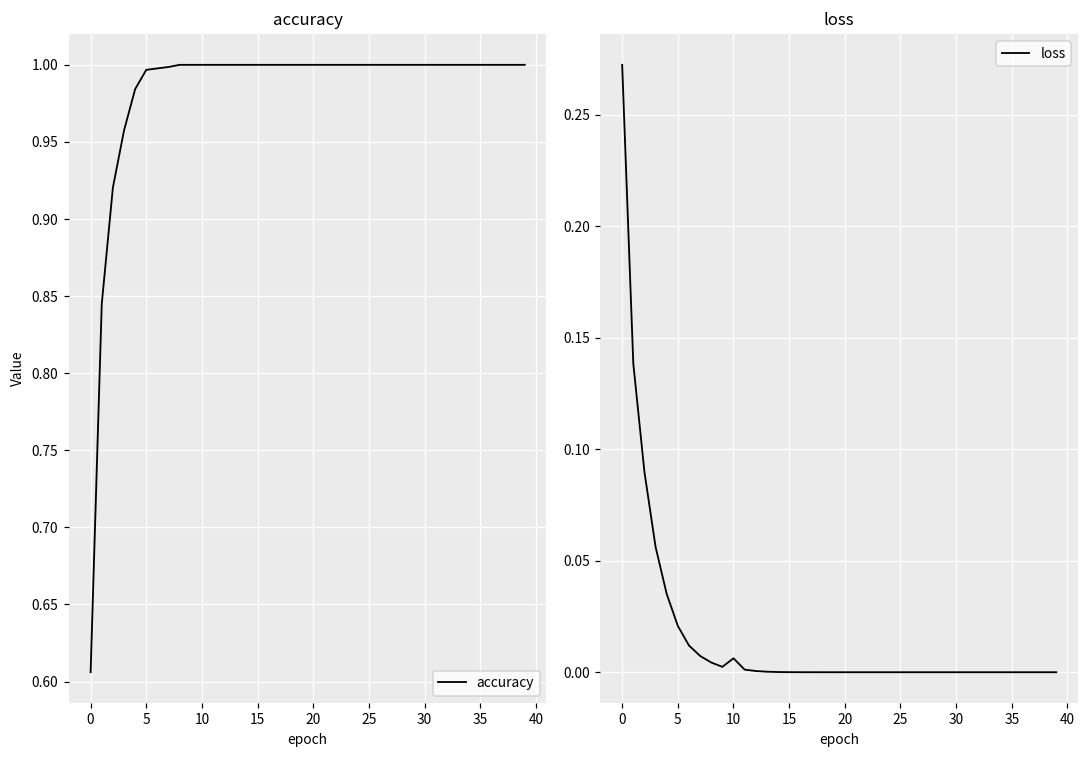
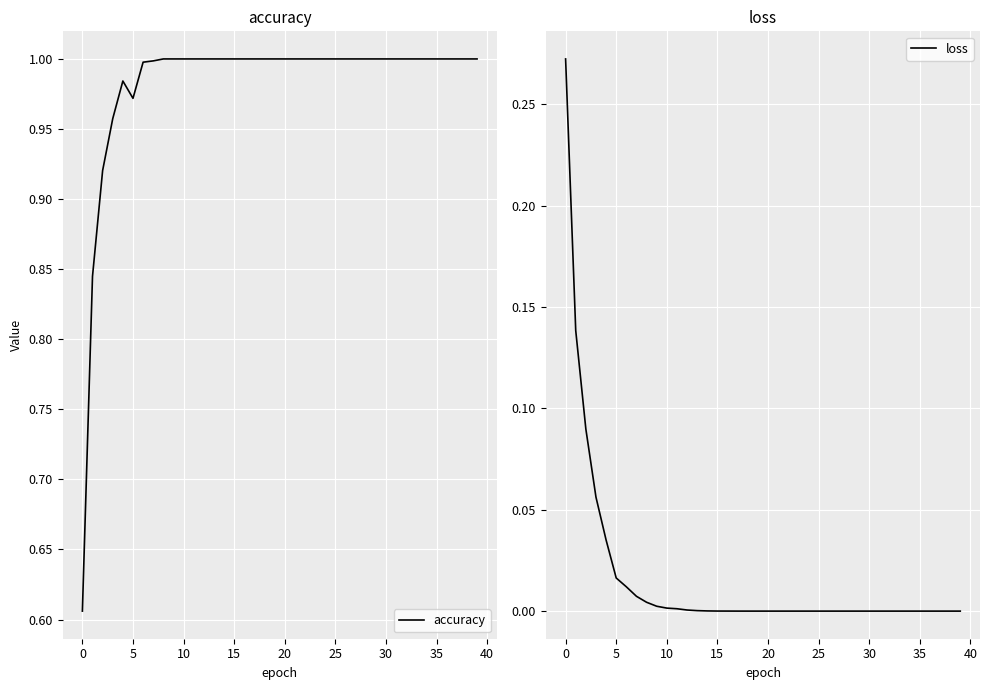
  {
    "accuracy": {
      "0": 0.606,
-     "5": 0.997,
+     "5": 0.972,
      "10": 1.000,
      "15": 1.000,
      "20": 1.000,
      "25": 1.000,
      "30": 1.000,
      "35": 1.000
    },
    "loss": {
      "0": 0.272,
-     "5": 0.021,
-     "10": 0.006,
+     "5": 0.016,
+     "10": 0.001,
      "15": 0.000,
      "20": 0.000,
      "25": 0.000,
      "30": 0.000,
      "35": 0.000
    }
  }
